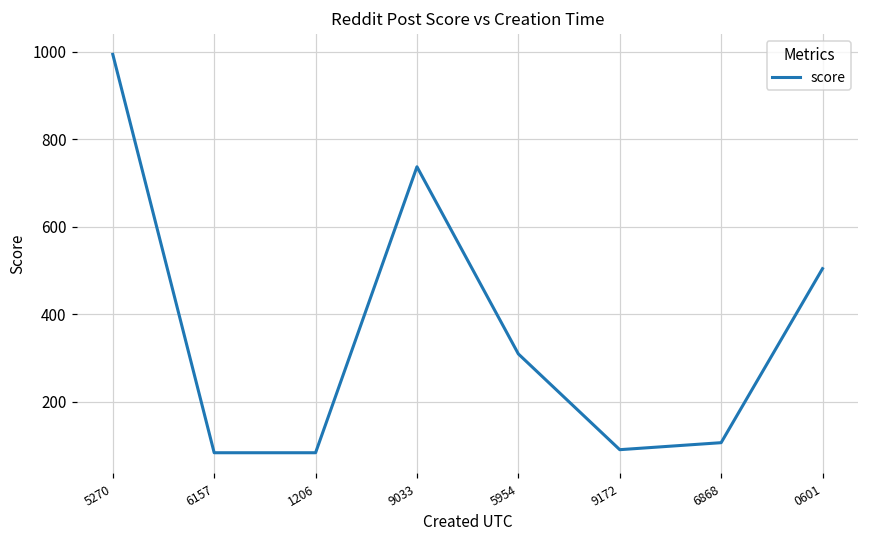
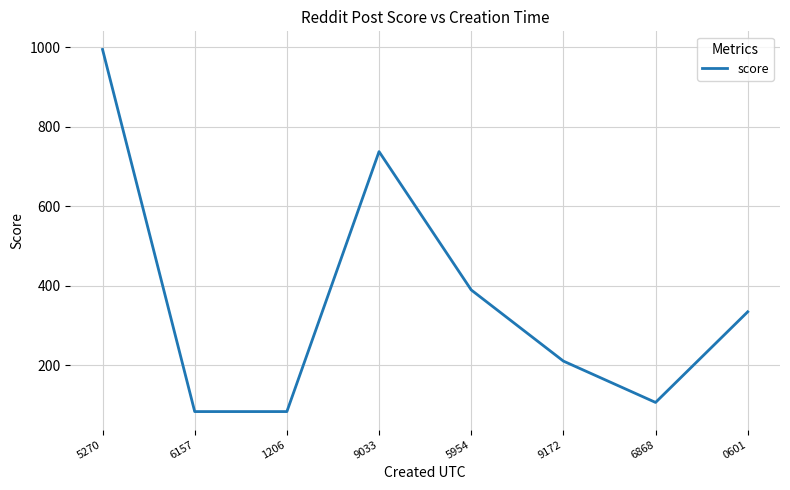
  {
    "5270": 990,
    "6157": 80,
    "1206": 80,
    "9033": 740,
-   "5954": 310,
-   "9172": 90,
+   "5954": 390,
+   "9172": 210,
    "6868": 110,
-   "0601": 500
+   "0601": 330
  }
